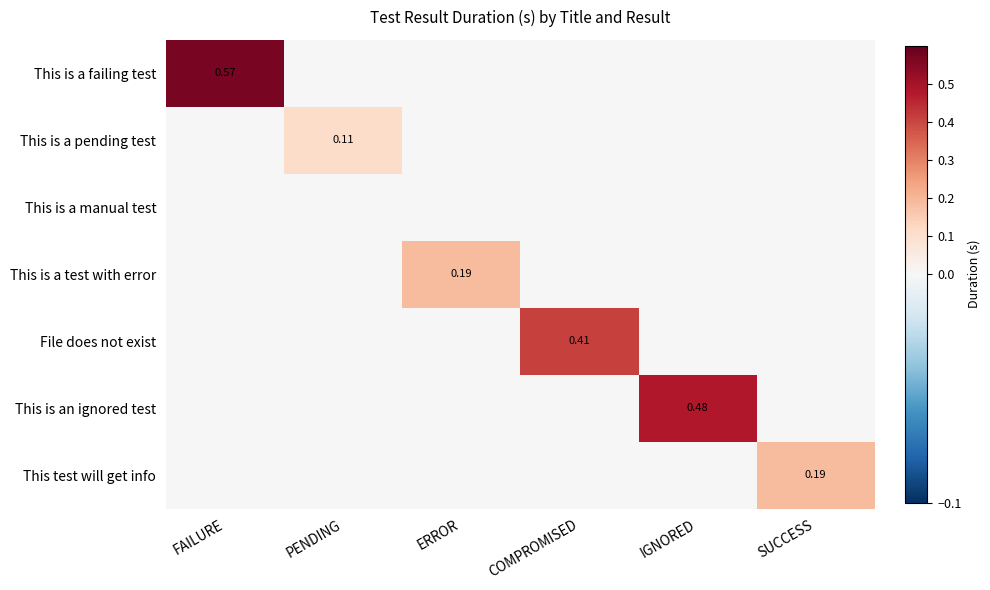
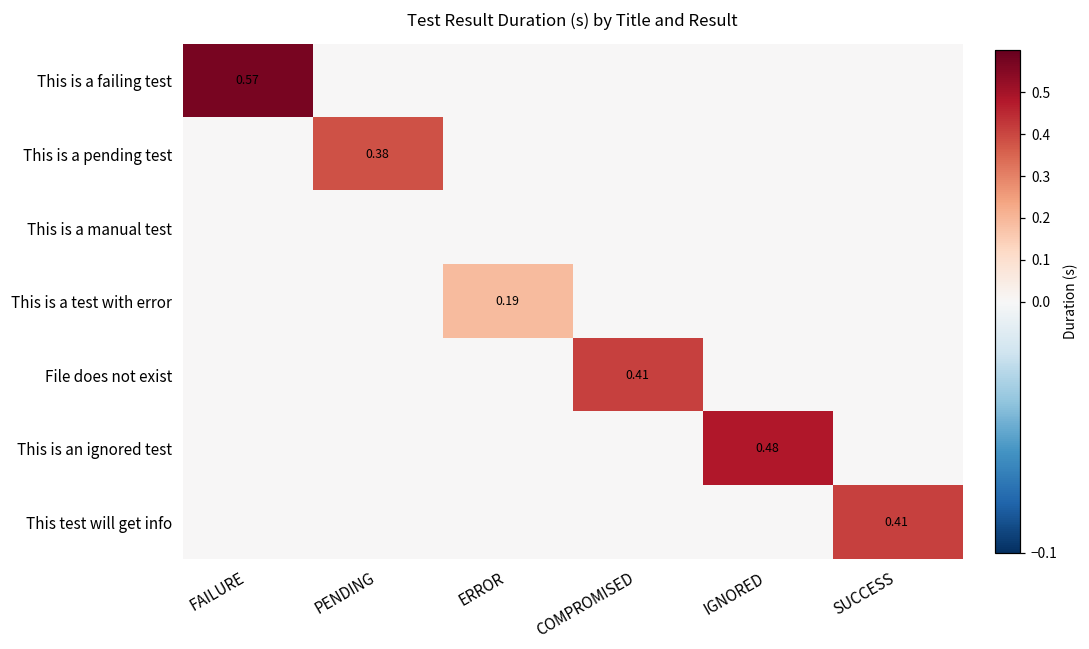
  {
    "This is a failing test": {
      "FAILURE": 0.57
    },
    "This is a pending test": {
-     "PENDING": 0.11
+     "PENDING": 0.38
    },
    "This is a test with error": {
      "ERROR": 0.19
    },
    "File does not exist": {
      "COMPROMISED": 0.41
    },
    "This is an ignored test": {
      "IGNORED": 0.48
    },
    "This test will get info": {
-     "SUCCESS": 0.19
+     "SUCCESS": 0.41
    }
  }
